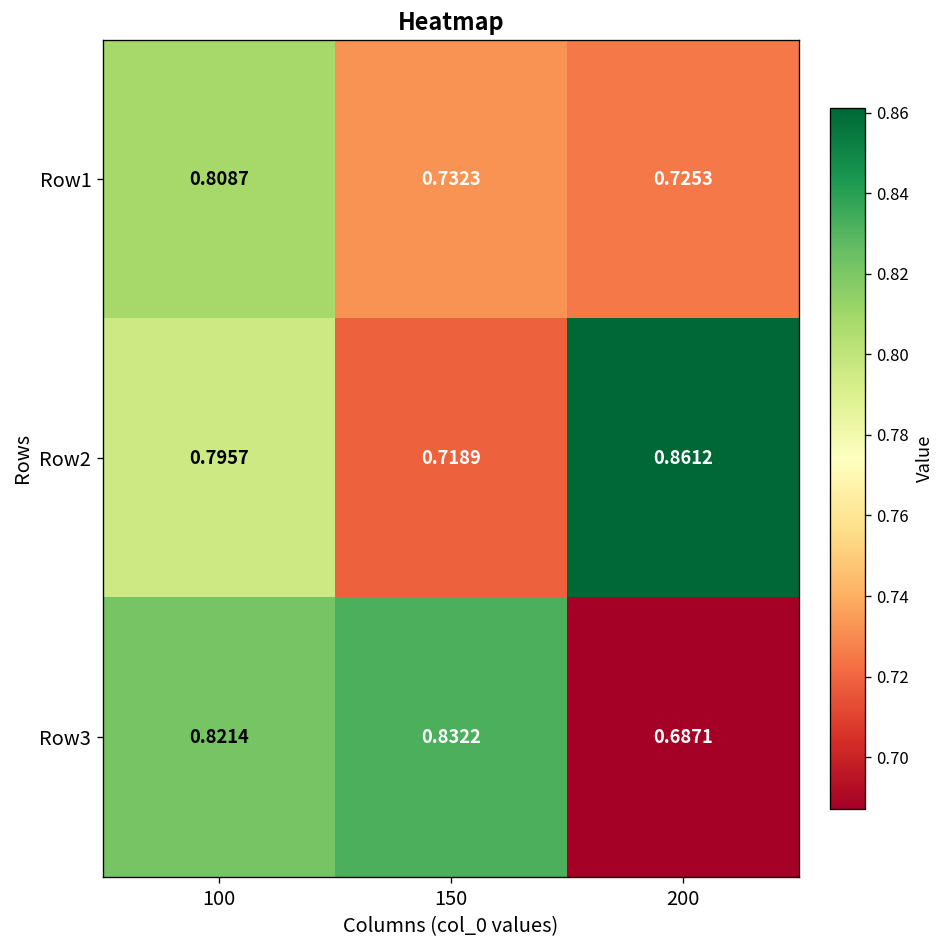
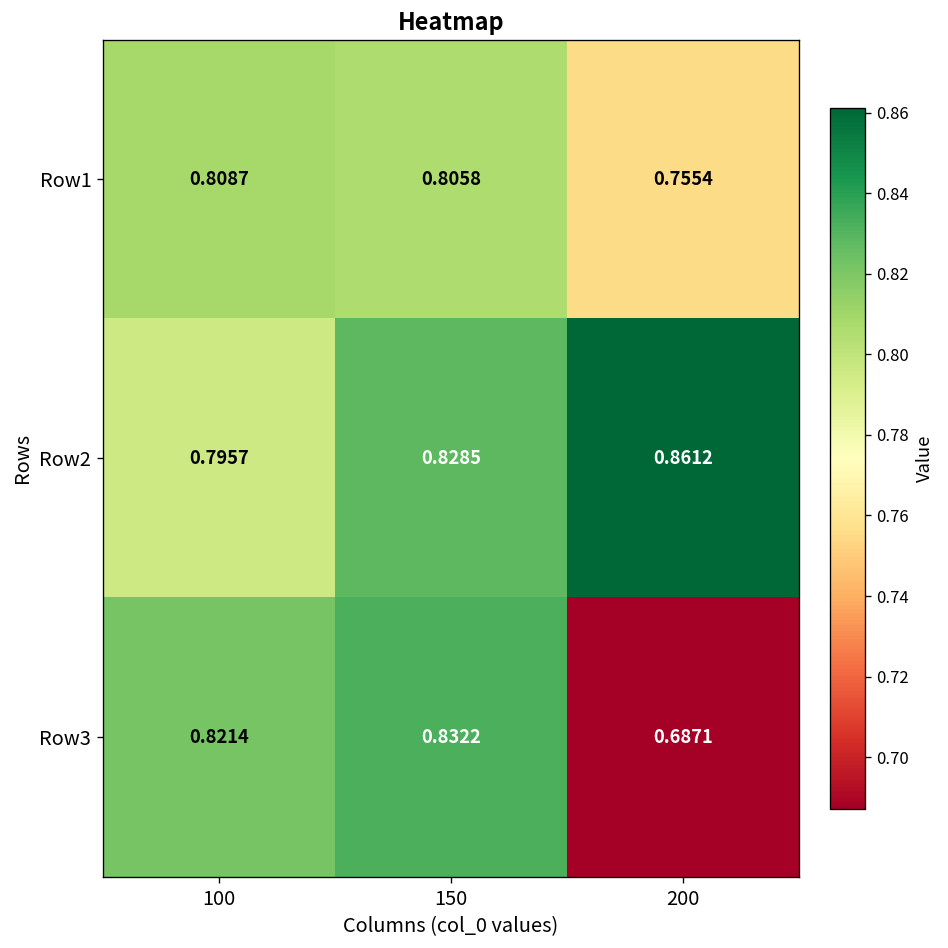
  {
    "Row1": {
      "100": 0.8087,
-     "150": 0.7323,
-     "200": 0.7253
+     "150": 0.8058,
+     "200": 0.7554
    },
    "Row2": {
      "100": 0.7957,
-     "150": 0.7189,
+     "150": 0.8285,
      "200": 0.8612
    },
    "Row3": {
      "100": 0.8214,
      "150": 0.8322,
      "200": 0.6871
    }
  }
